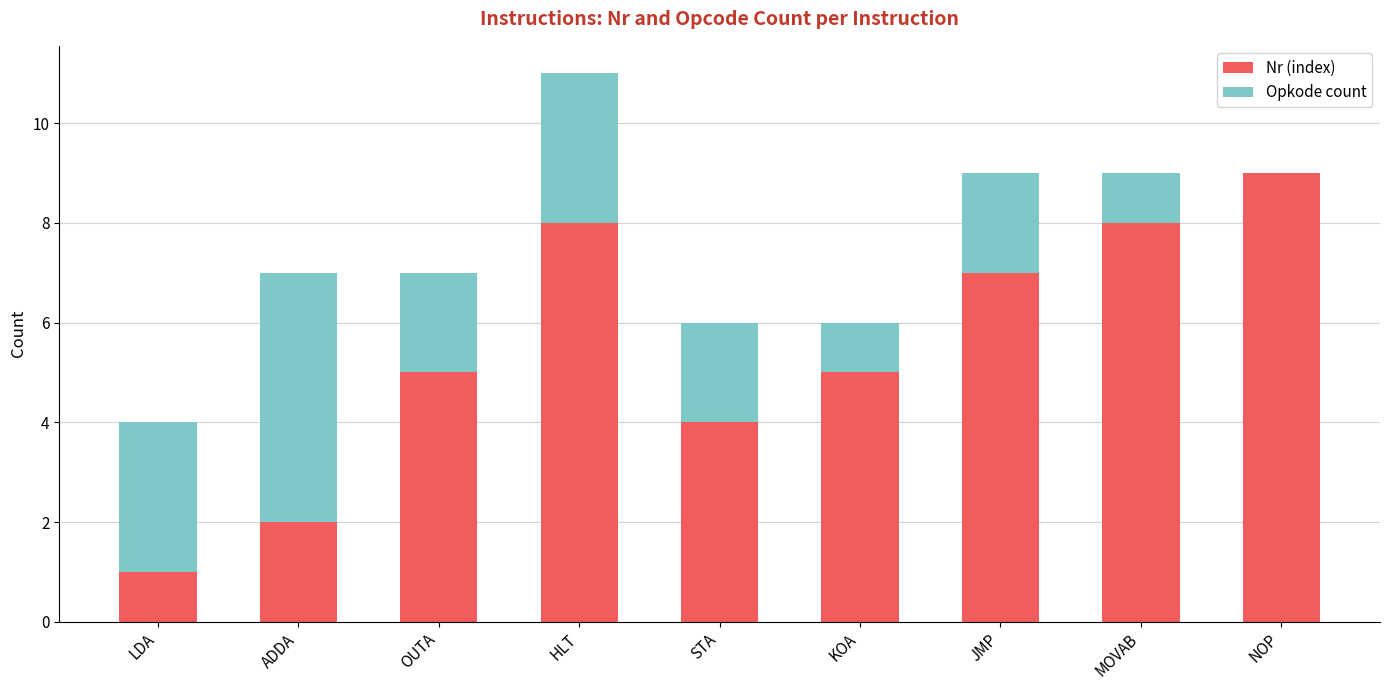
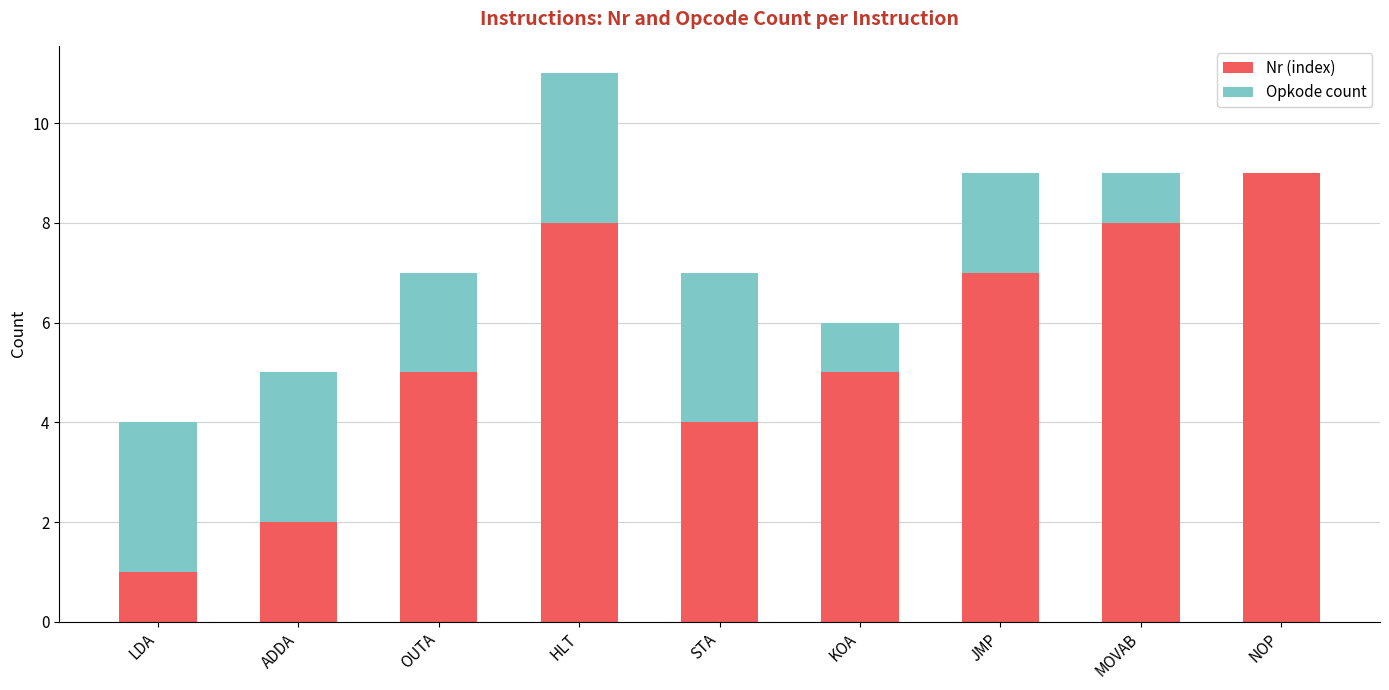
  {
    "Nr (index)": {
      "LDA": 1,
      "ADDA": 2,
      "OUTA": 5,
      "HLT": 8,
      "STA": 4,
      "KOA": 5,
      "JMP": 7,
      "MOVAB": 8,
      "NOP": 9
    },
    "Opkode count": {
      "LDA": 3,
-     "ADDA": 5,
+     "ADDA": 3,
      "OUTA": 2,
      "HLT": 3,
-     "STA": 2,
+     "STA": 3,
      "KOA": 1,
      "JMP": 2,
      "MOVAB": 1,
      "NOP": 0
    }
  }
